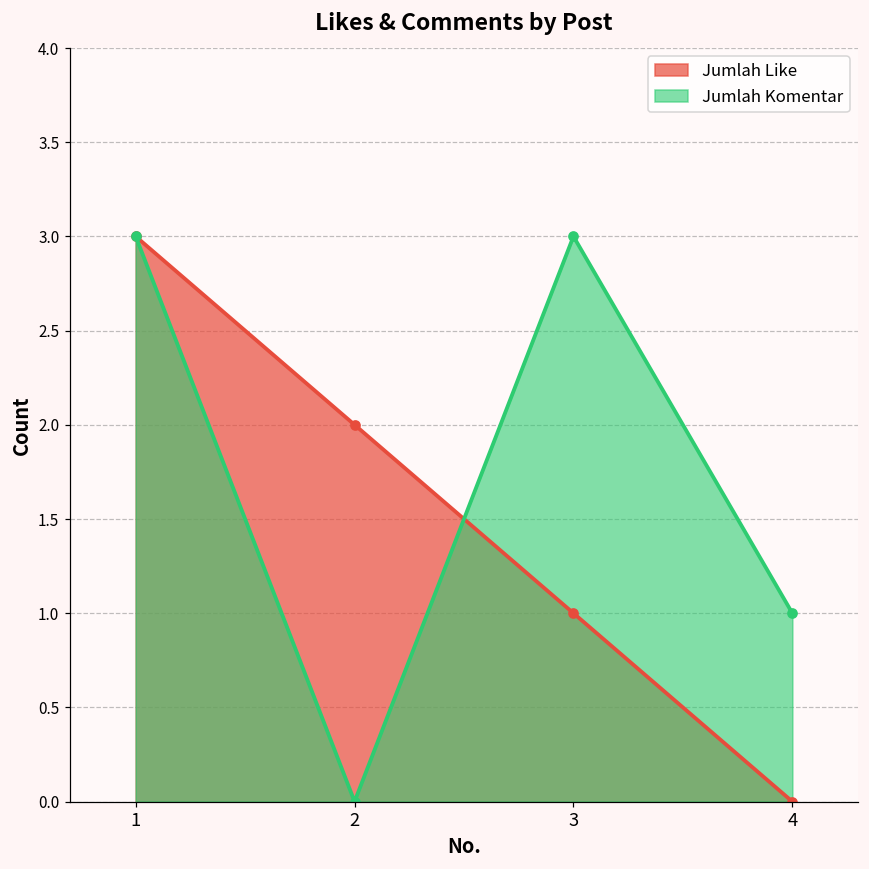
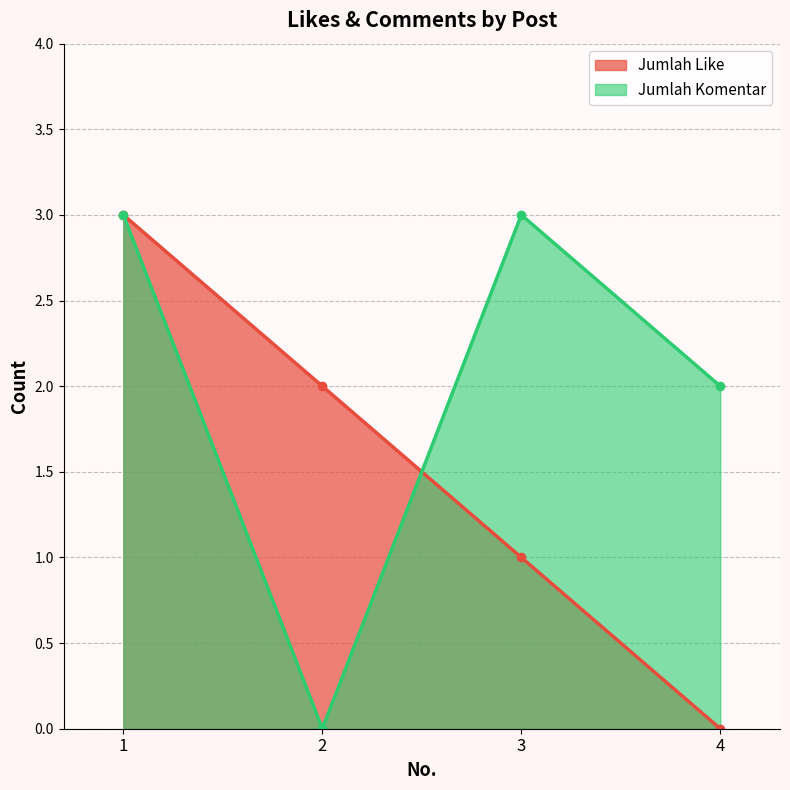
  {
    "Jumlah Like": {
      "2": 2,
      "3": 1,
      "4": 0
    },
    "Jumlah Komentar": {
      "2": 0,
      "3": 3,
-     "4": 1
+     "4": 2
    }
  }
